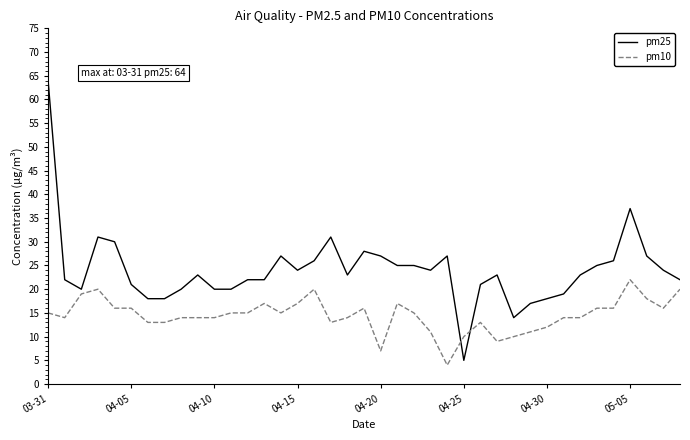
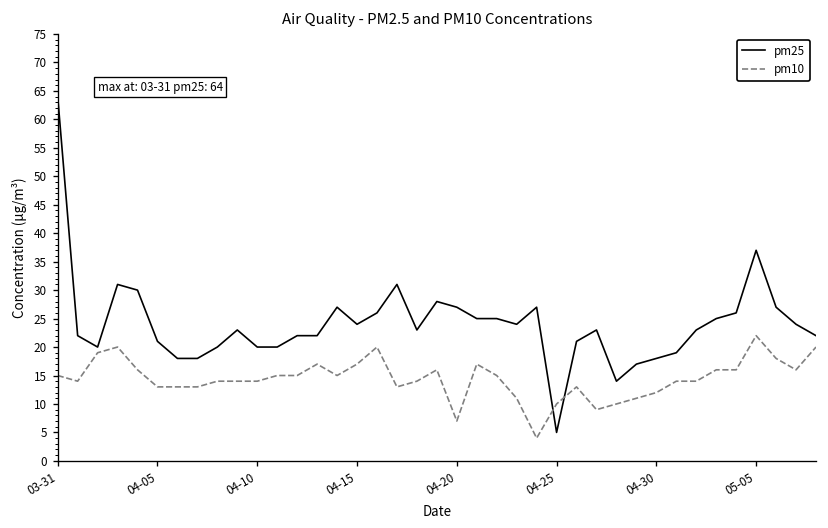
  {
    "pm25": {
      "03-31": 64,
      "04-05": 21,
      "04-10": 20,
      "04-15": 24,
      "04-20": 27,
      "04-25": 5,
      "04-30": 18,
      "05-05": 37
    },
    "pm10": {
      "03-31": 15,
-     "04-05": 16,
+     "04-05": 13,
      "04-10": 14,
      "04-15": 17,
      "04-20": 7,
      "04-25": 10,
      "04-30": 12,
      "05-05": 22
    }
  }
